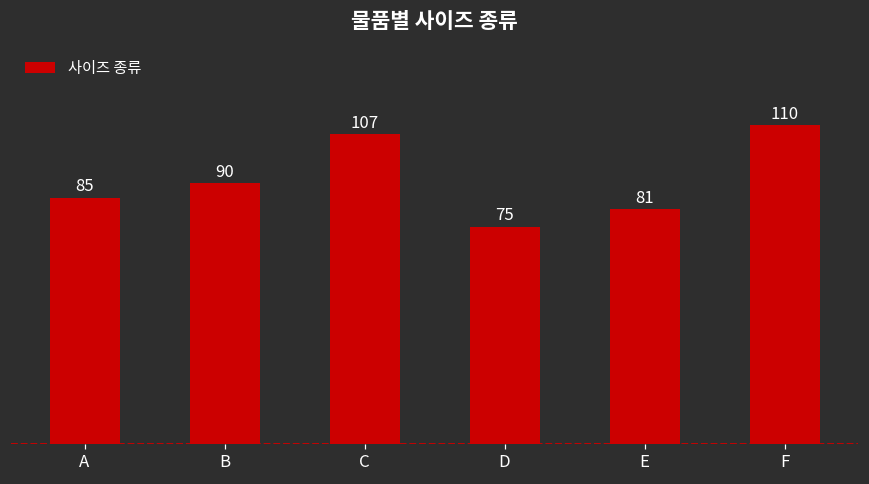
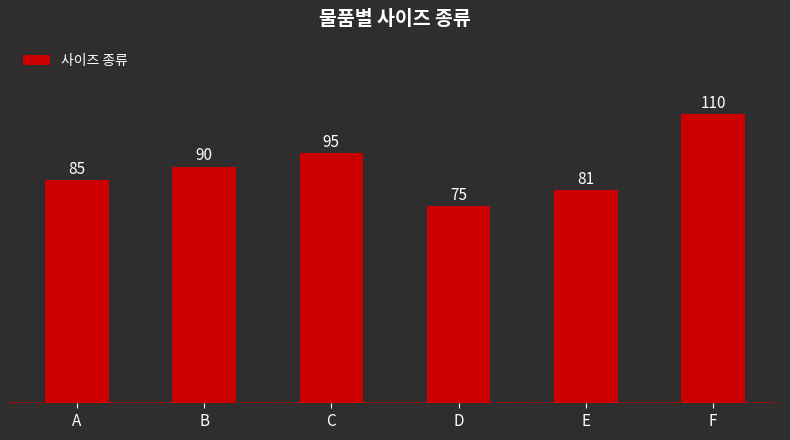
  {
    "A": 85,
    "B": 90,
-   "C": 107,
+   "C": 95,
    "D": 75,
    "E": 81,
    "F": 110
  }
